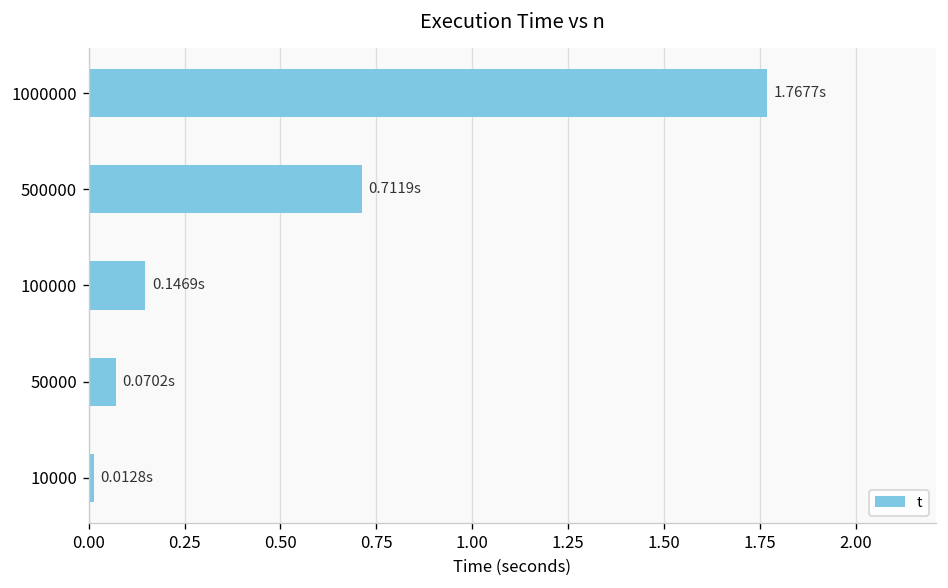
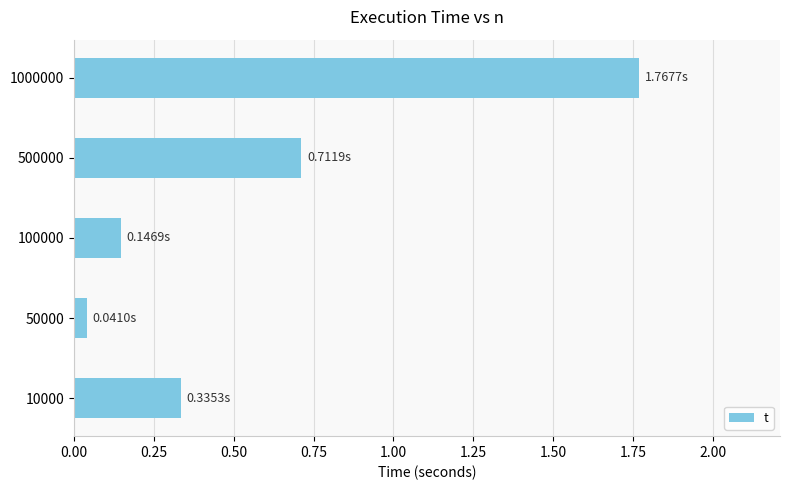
  {
    "1000000": "1.7677s",
    "500000": "0.7119s",
    "100000": "0.1469s",
-   "50000": "0.0702s",
-   "10000": "0.0128s"
+   "50000": "0.0410s",
+   "10000": "0.3353s"
  }
